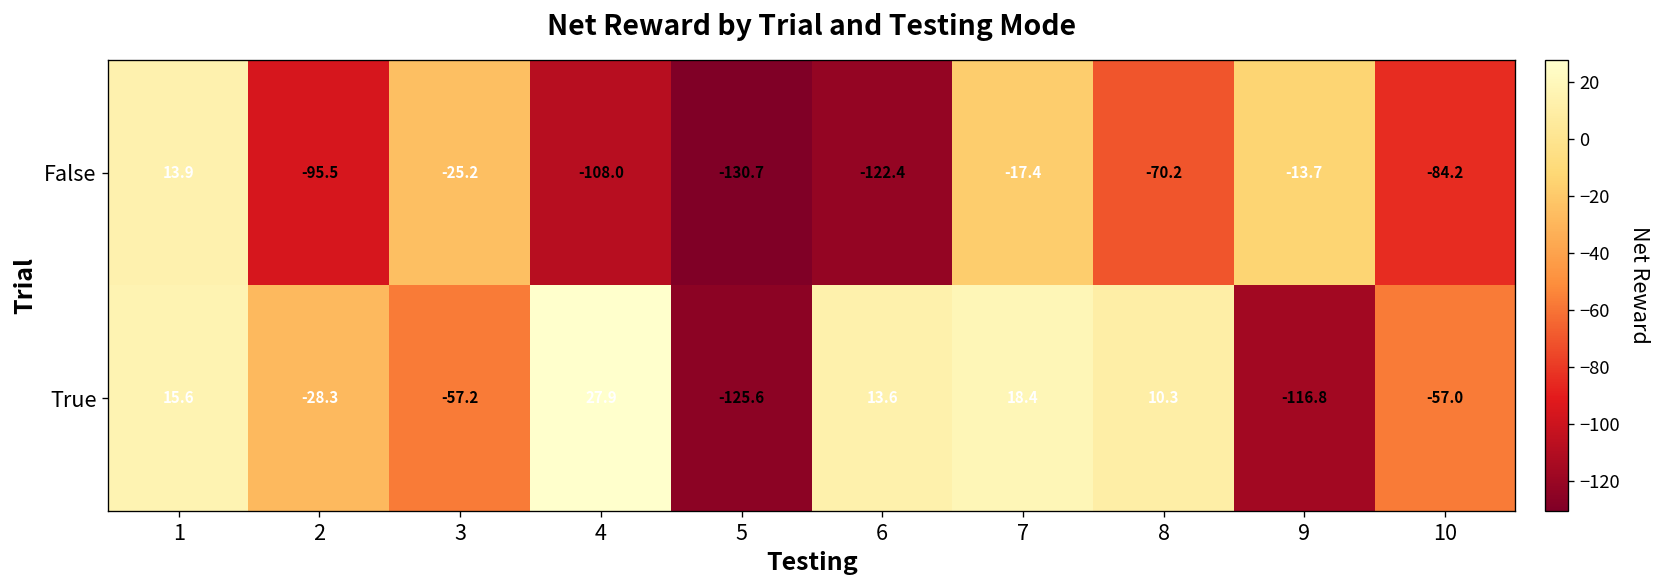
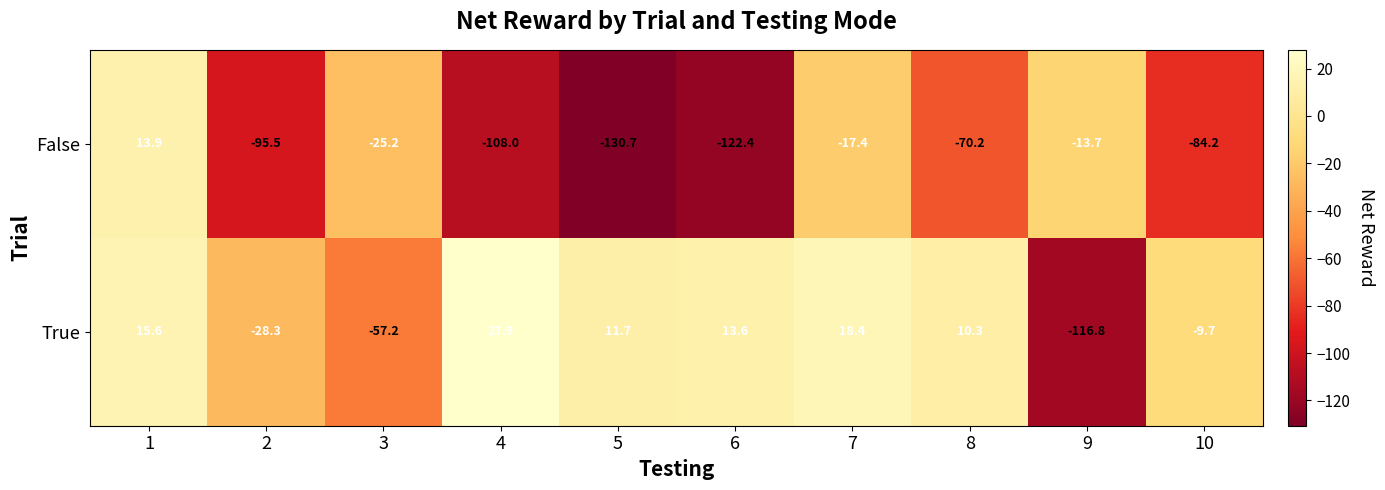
  {
    "False": {
      "1": 13.9,
      "2": -95.5,
      "3": -25.2,
      "4": -108.0,
      "5": -130.7,
      "6": -122.4,
      "7": -17.4,
      "8": -70.2,
      "9": -13.7,
      "10": -84.2
    },
    "True": {
      "1": 15.6,
      "2": -28.3,
      "3": -57.2,
      "4": 27.9,
-     "5": -125.6,
+     "5": 11.7,
      "6": 13.6,
      "7": 18.4,
      "8": 10.3,
      "9": -116.8,
-     "10": -57.0
+     "10": -9.7
    }
  }
